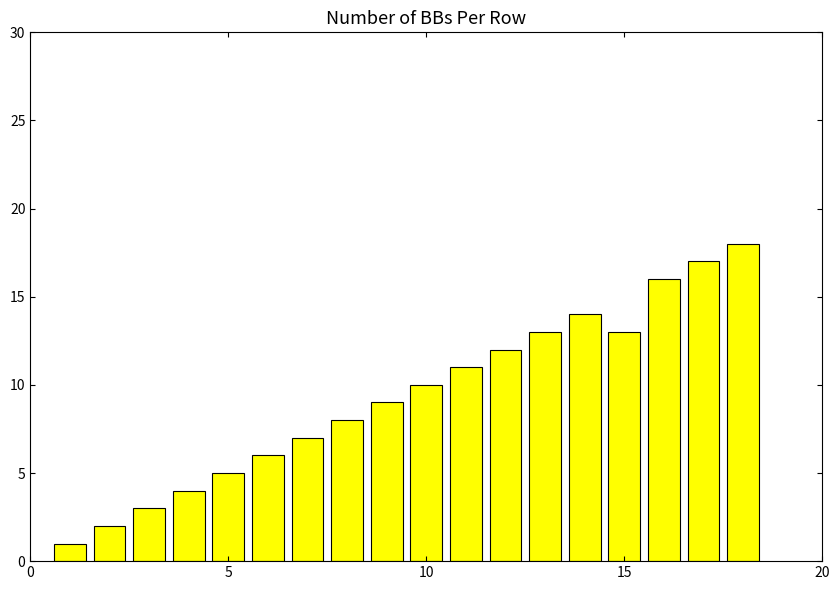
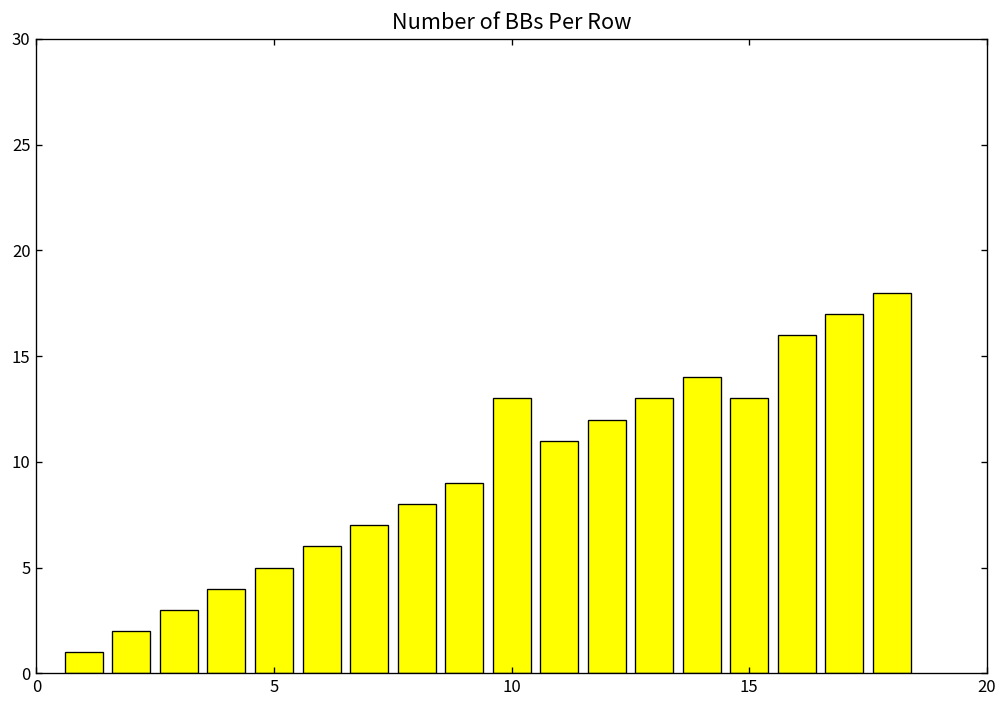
  {
    "5": 5,
-   "10": 10,
+   "10": 13,
    "15": 13
  }
